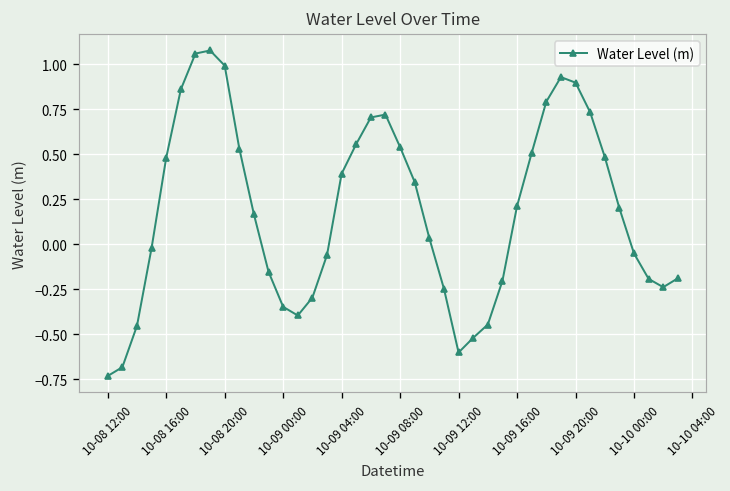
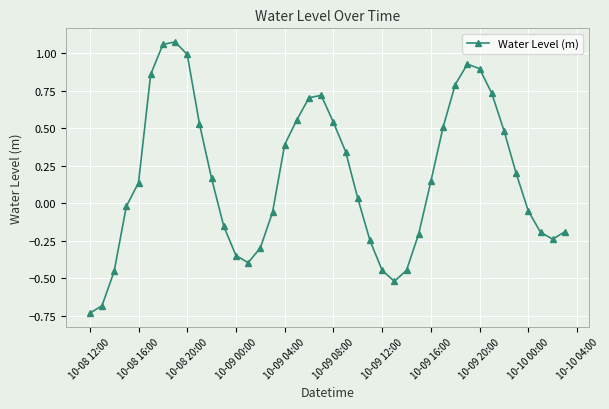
  {
    "10-08 12:00": -0.73,
-   "10-08 16:00": 0.48,
+   "10-08 16:00": 0.14,
    "10-08 20:00": 0.99,
    "10-09 00:00": -0.35,
    "10-09 04:00": 0.39,
    "10-09 08:00": 0.54,
-   "10-09 12:00": -0.60,
-   "10-09 16:00": 0.21,
+   "10-09 12:00": -0.45,
+   "10-09 16:00": 0.15,
    "10-09 20:00": 0.90,
    "10-10 00:00": -0.05
  }
